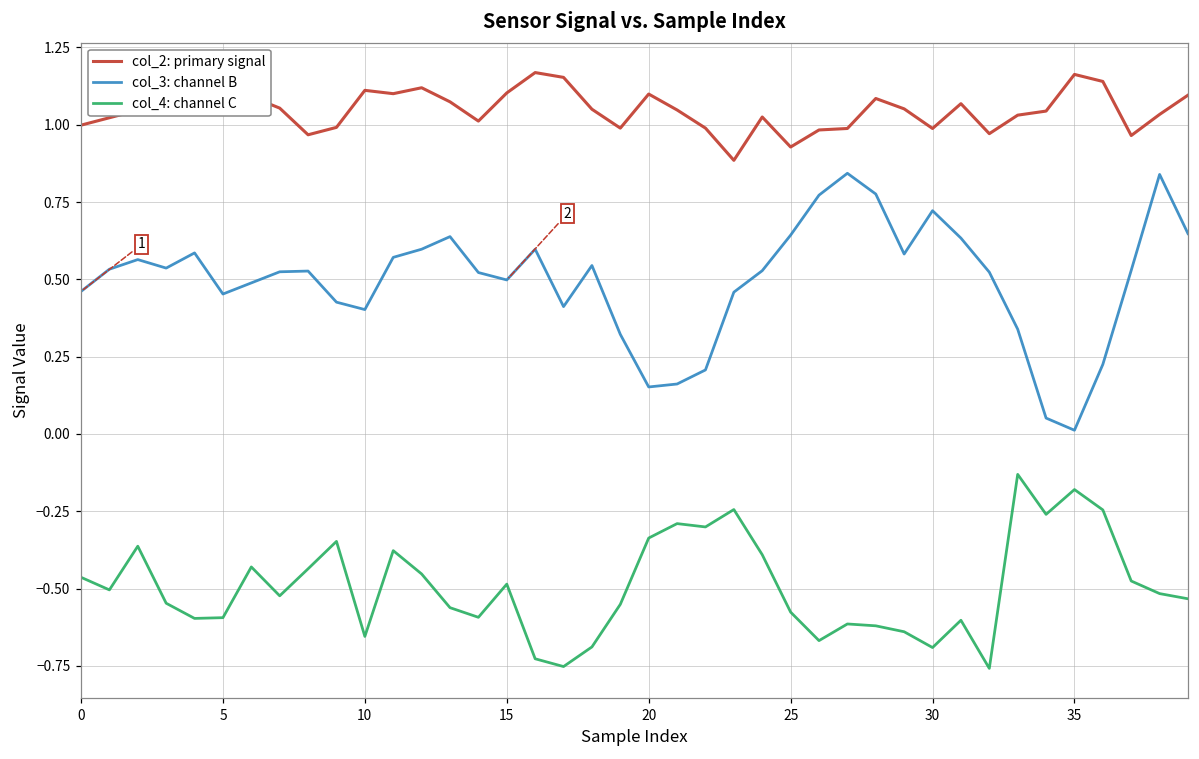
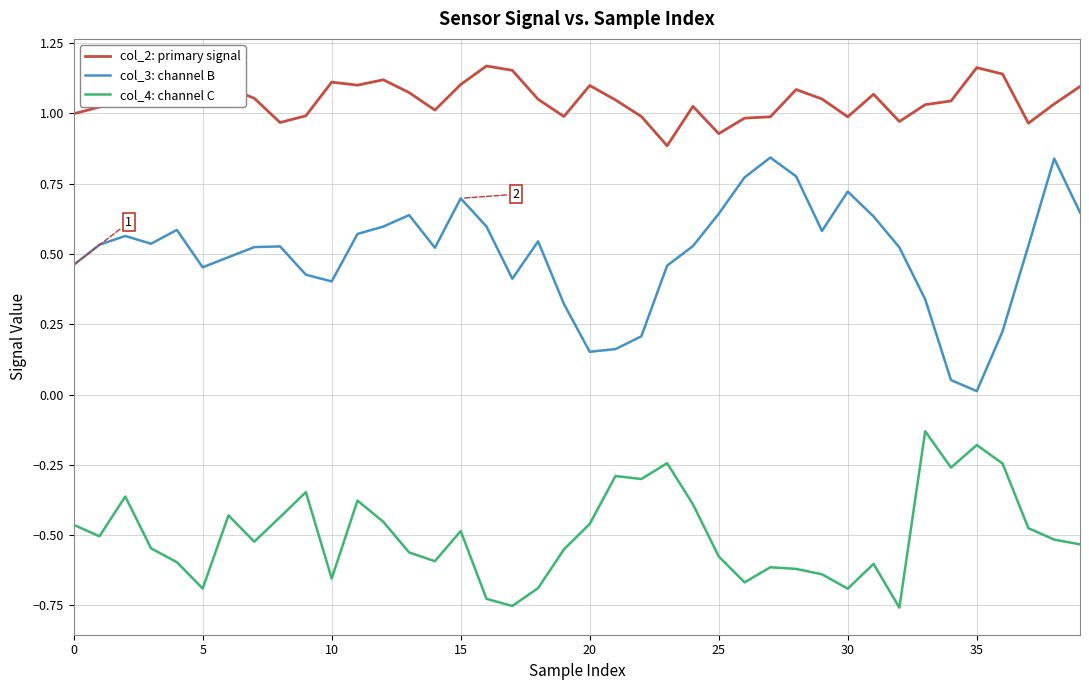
  {
    "col_2: primary signal": {
      "0": 1.00,
      "10": 1.11,
      "15": 1.10,
      "20": 1.10,
      "25": 0.93,
      "30": 0.99,
      "35": 1.16
    },
    "col_3: channel B": {
      "0": 0.46,
      "5": 0.45,
      "10": 0.40,
-     "15": 0.50,
+     "15": 0.70,
      "20": 0.15,
      "25": 0.64,
      "30": 0.72,
      "35": 0.01
    },
    "col_4: channel C": {
      "0": -0.46,
-     "5": -0.59,
+     "5": -0.69,
      "10": -0.65,
      "15": -0.49,
-     "20": -0.34,
+     "20": -0.46,
      "25": -0.58,
      "30": -0.69,
      "35": -0.18
    }
  }
